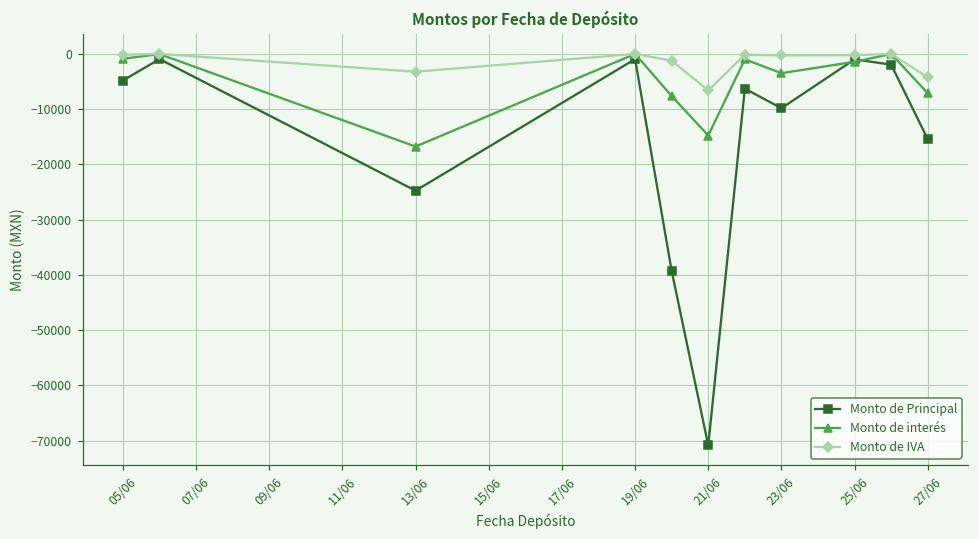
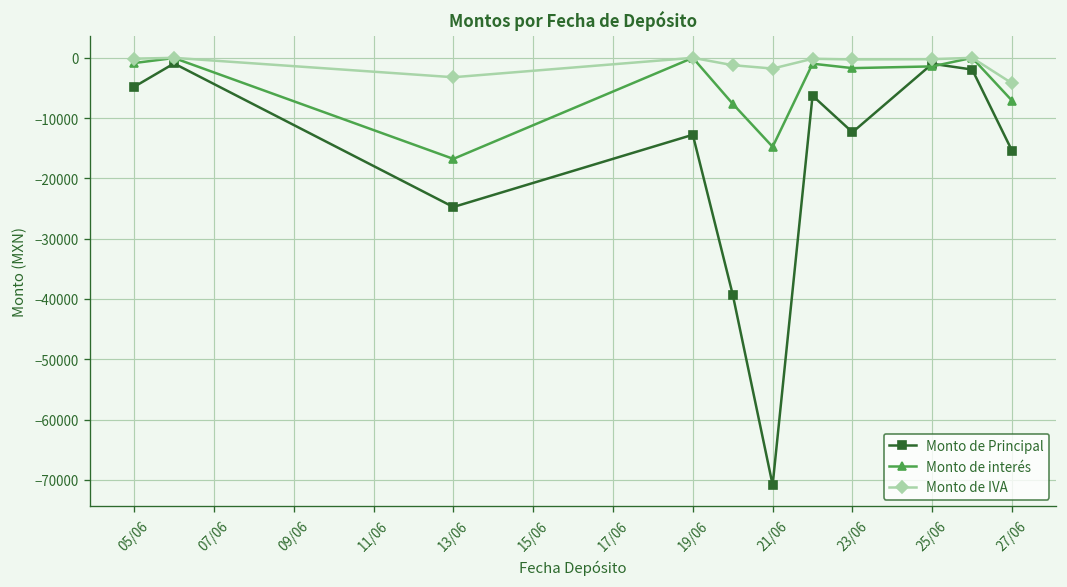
  {
    "Monto de Principal": {
      "05/06": -5000,
      "13/06": -25000,
-     "19/06": -1000,
+     "19/06": -13000,
      "21/06": -71000,
-     "23/06": -10000,
+     "23/06": -12000,
      "27/06": -15000
    },
    "Monto de interés": {
      "05/06": -1000,
      "13/06": -17000,
      "21/06": -15000,
-     "23/06": -3000,
+     "23/06": -2000,
      "27/06": -7000
    },
    "Monto de IVA": {
      "05/06": 0,
      "13/06": -3000,
-     "21/06": -7000,
+     "21/06": -2000,
      "23/06": 0,
      "25/06": 0,
      "27/06": -4000
    }
  }
